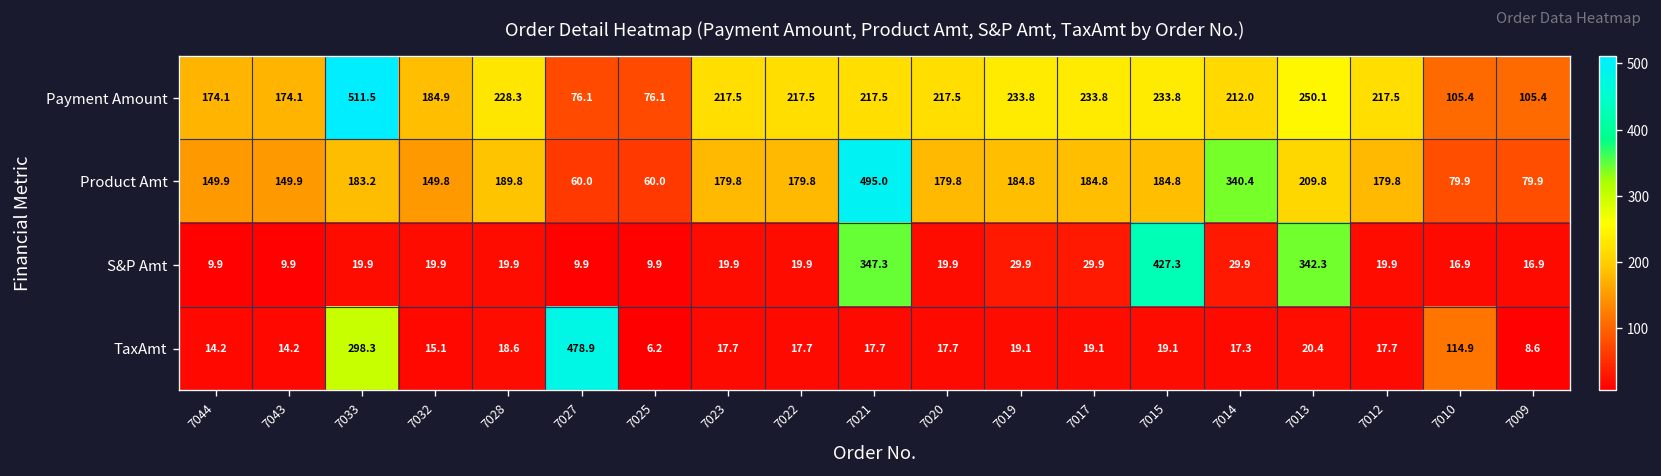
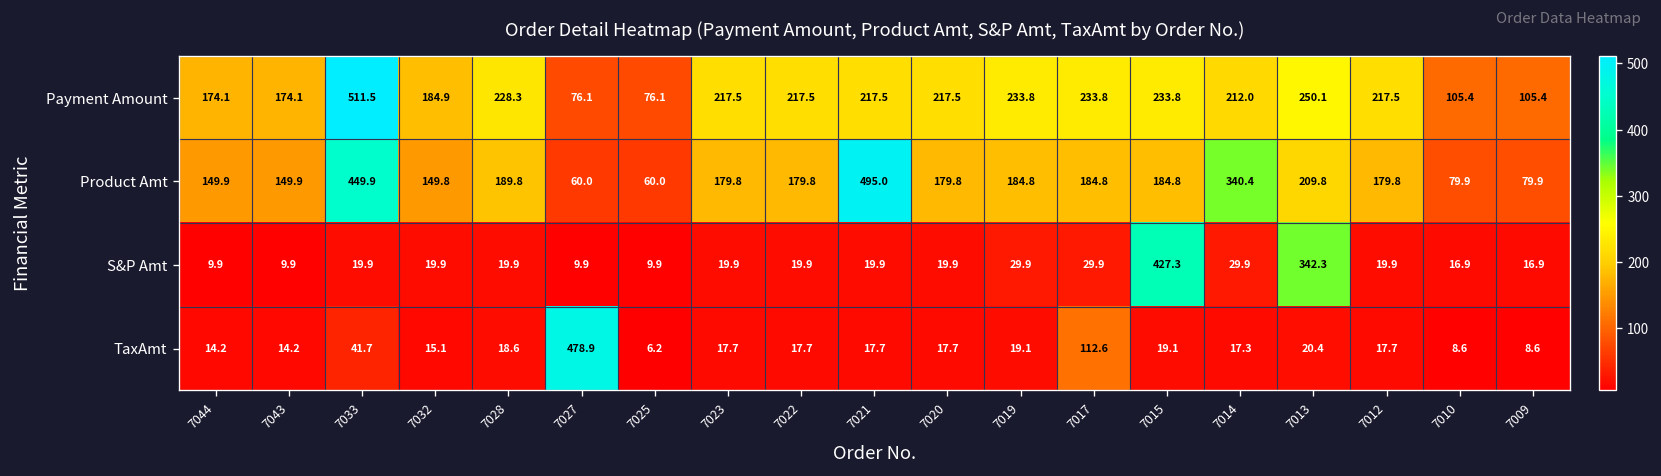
  {
    "Payment Amount": {
      "7044": 174.1,
      "7043": 174.1,
      "7033": 511.5,
      "7032": 184.9,
      "7028": 228.3,
      "7027": 76.1,
      "7025": 76.1,
      "7023": 217.5,
      "7022": 217.5,
      "7021": 217.5,
      "7020": 217.5,
      "7019": 233.8,
      "7017": 233.8,
      "7015": 233.8,
      "7014": 212.0,
      "7013": 250.1,
      "7012": 217.5,
      "7010": 105.4,
      "7009": 105.4
    },
    "Product Amt": {
      "7044": 149.9,
      "7043": 149.9,
-     "7033": 183.2,
+     "7033": 449.9,
      "7032": 149.8,
      "7028": 189.8,
      "7027": 60.0,
      "7025": 60.0,
      "7023": 179.8,
      "7022": 179.8,
      "7021": 495.0,
      "7020": 179.8,
      "7019": 184.8,
      "7017": 184.8,
      "7015": 184.8,
      "7014": 340.4,
      "7013": 209.8,
      "7012": 179.8,
      "7010": 79.9,
      "7009": 79.9
    },
    "S&P Amt": {
      "7044": 9.9,
      "7043": 9.9,
      "7033": 19.9,
      "7032": 19.9,
      "7028": 19.9,
      "7027": 9.9,
      "7025": 9.9,
      "7023": 19.9,
      "7022": 19.9,
-     "7021": 347.3,
+     "7021": 19.9,
      "7020": 19.9,
      "7019": 29.9,
      "7017": 29.9,
      "7015": 427.3,
      "7014": 29.9,
      "7013": 342.3,
      "7012": 19.9,
      "7010": 16.9,
      "7009": 16.9
    },
    "TaxAmt": {
      "7044": 14.2,
      "7043": 14.2,
-     "7033": 298.3,
+     "7033": 41.7,
      "7032": 15.1,
      "7028": 18.6,
      "7027": 478.9,
      "7025": 6.2,
      "7023": 17.7,
      "7022": 17.7,
      "7021": 17.7,
      "7020": 17.7,
      "7019": 19.1,
-     "7017": 19.1,
+     "7017": 112.6,
      "7015": 19.1,
      "7014": 17.3,
      "7013": 20.4,
      "7012": 17.7,
-     "7010": 114.9,
+     "7010": 8.6,
      "7009": 8.6
    }
  }
